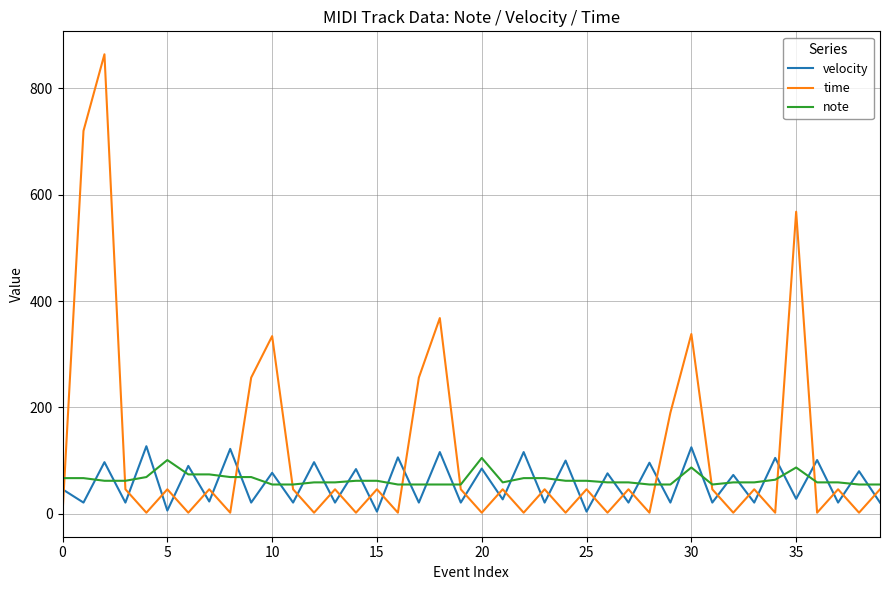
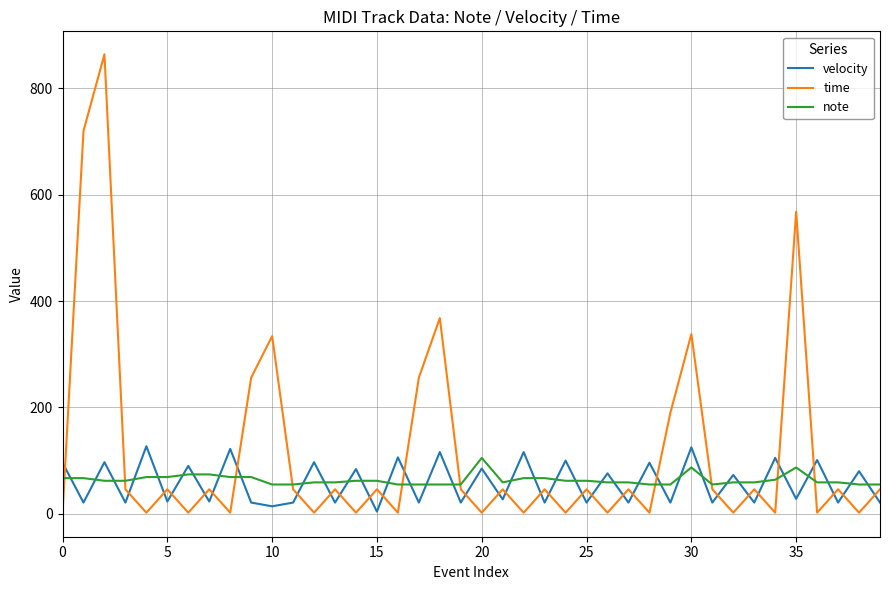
  {
    "velocity": {
-     "0": 50,
-     "5": 10,
-     "10": 80,
+     "0": 100,
+     "5": 20,
+     "10": 10,
      "15": 0,
      "20": 90,
-     "25": 0,
+     "25": 20,
      "30": 130,
      "35": 30
    },
    "time": {
      "0": 0,
      "5": 50,
      "10": 330,
      "15": 50,
      "20": 0,
      "25": 50,
      "30": 340,
      "35": 570
    },
    "note": {
      "0": 70,
-     "5": 100,
+     "5": 70,
      "10": 60,
      "15": 60,
      "20": 110,
      "25": 60,
      "30": 90,
      "35": 90
    }
  }
